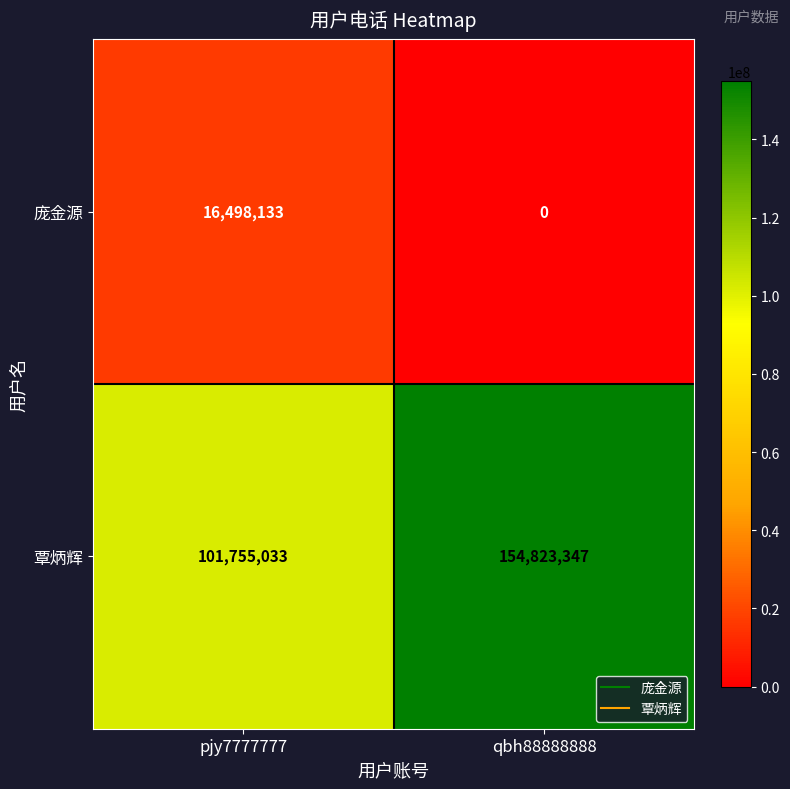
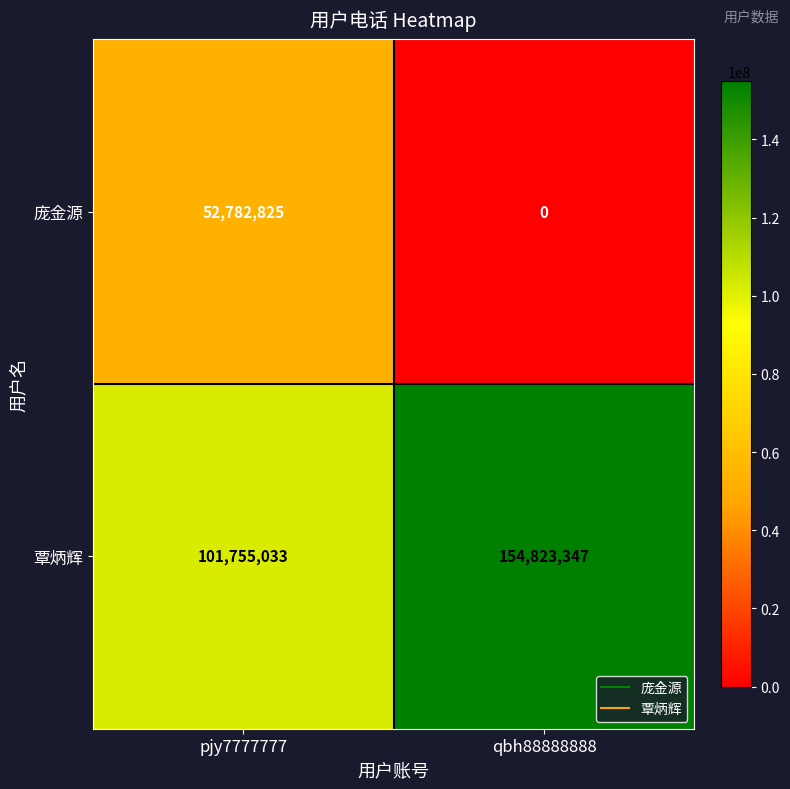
  {
    "庞金源": {
-     "pjy7777777": "16,498,133",
+     "pjy7777777": "52,782,825",
      "qbh88888888": "0"
    },
    "覃炳辉": {
      "pjy7777777": "101,755,033",
      "qbh88888888": "154,823,347"
    }
  }
